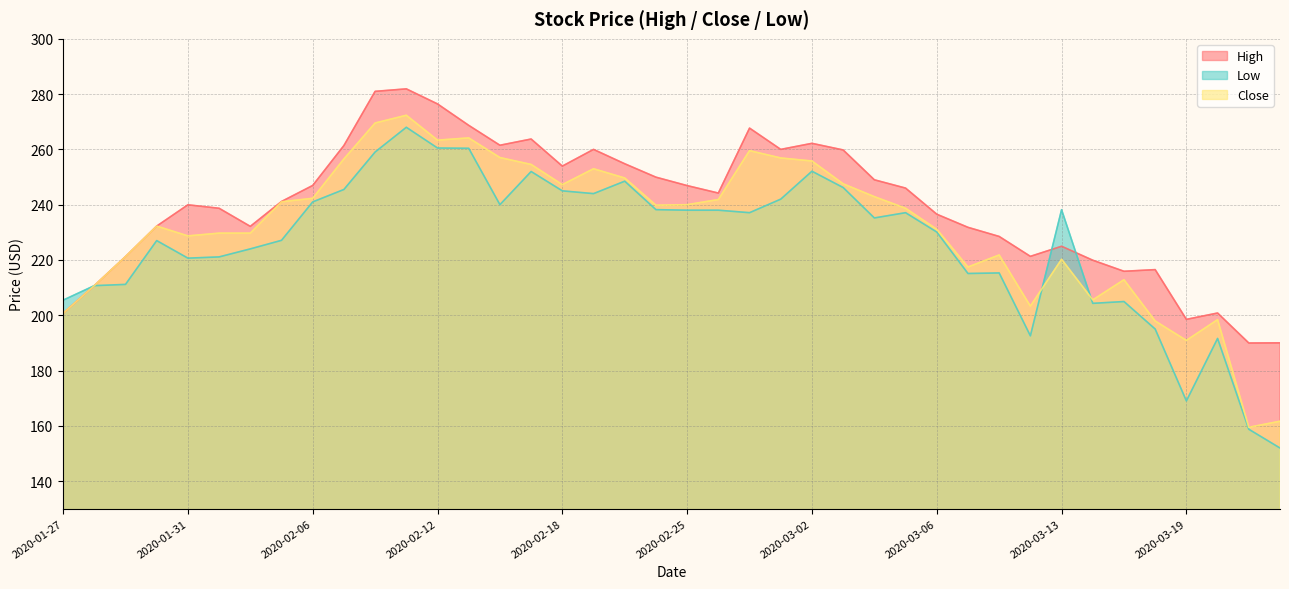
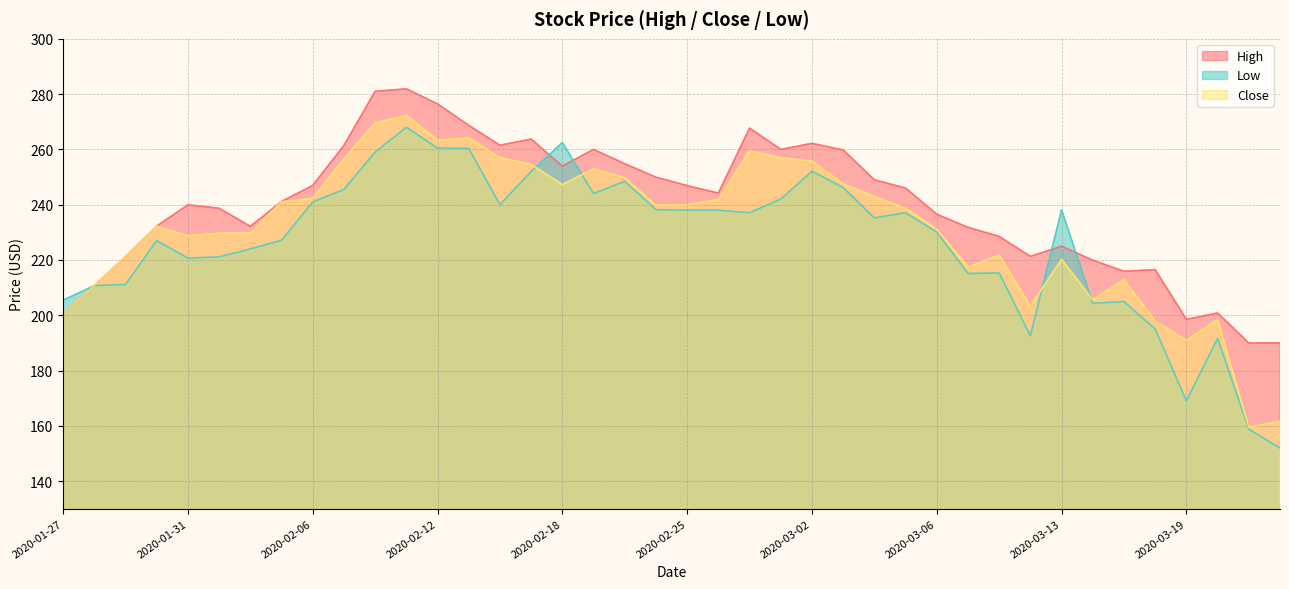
  {
    "High": {
      "2020-01-31": 240,
      "2020-02-06": 247,
      "2020-02-12": 276,
      "2020-02-18": 254,
      "2020-02-25": 247,
      "2020-03-02": 262,
      "2020-03-06": 237,
      "2020-03-13": 225,
      "2020-03-19": 199
    },
    "Low": {
      "2020-01-27": 205,
      "2020-01-31": 221,
      "2020-02-06": 241,
      "2020-02-12": 261,
-     "2020-02-18": 245,
+     "2020-02-18": 263,
      "2020-02-25": 238,
      "2020-03-02": 252,
      "2020-03-06": 230,
      "2020-03-13": 238,
      "2020-03-19": 169
    },
    "Close": {
      "2020-01-31": 229,
      "2020-02-06": 242,
      "2020-02-12": 263,
      "2020-02-18": 247,
      "2020-02-25": 240,
      "2020-03-02": 256,
      "2020-03-06": 231,
      "2020-03-13": 220,
      "2020-03-19": 191
    }
  }
